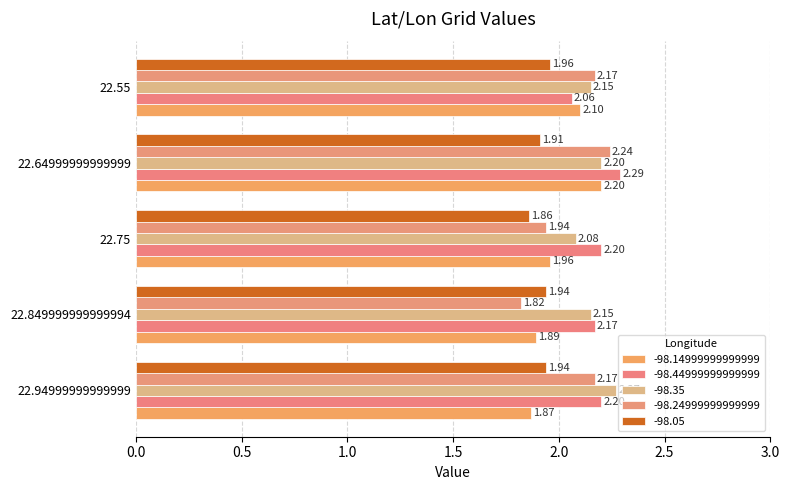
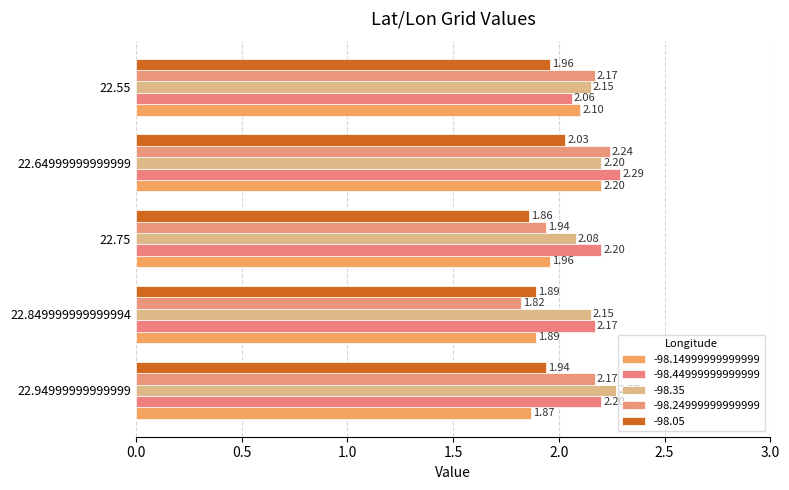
  {
    "-98.05": {
      "22.55": 1.96,
-     "22.64999999999999": 1.91,
+     "22.64999999999999": 2.03,
      "22.75": 1.86,
-     "22.849999999999994": 1.94,
+     "22.849999999999994": 1.89,
      "22.94999999999999": 1.94
    }
  }
